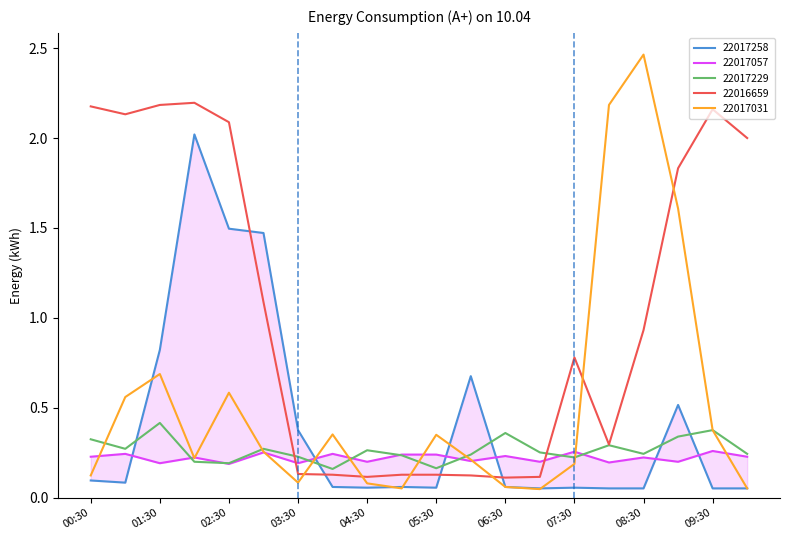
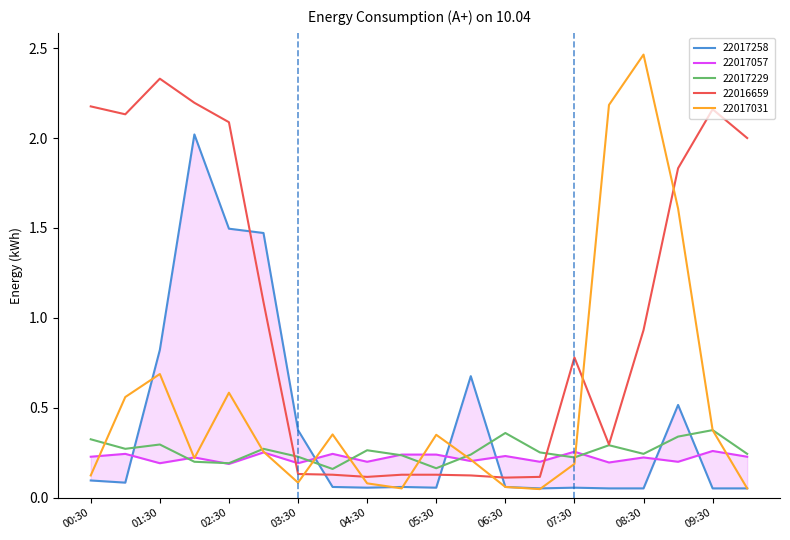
  {
    "22017258": {
      "00:30": 0.10,
      "04:30": 0.06,
      "05:30": 0.06,
      "07:30": 0.06,
      "08:30": 0.05,
      "09:30": 0.05
    },
    "22017229": {
      "00:30": 0.33,
-     "01:30": 0.42,
+     "01:30": 0.30,
      "03:30": 0.23,
      "04:30": 0.26,
      "05:30": 0.16,
      "06:30": 0.36,
      "07:30": 0.22,
      "08:30": 0.24
    },
    "22016659": {
      "00:30": 2.18,
-     "01:30": 2.18,
+     "01:30": 2.33,
      "02:30": 2.09,
      "03:30": 0.13,
      "04:30": 0.12,
      "05:30": 0.13,
      "06:30": 0.11,
      "07:30": 0.78,
      "08:30": 0.93
    },
    "22017031": {
      "00:30": 0.12,
      "01:30": 0.69,
      "02:30": 0.58,
      "03:30": 0.08,
      "04:30": 0.08,
      "05:30": 0.35,
      "07:30": 0.19,
      "08:30": 2.46
    }
  }
